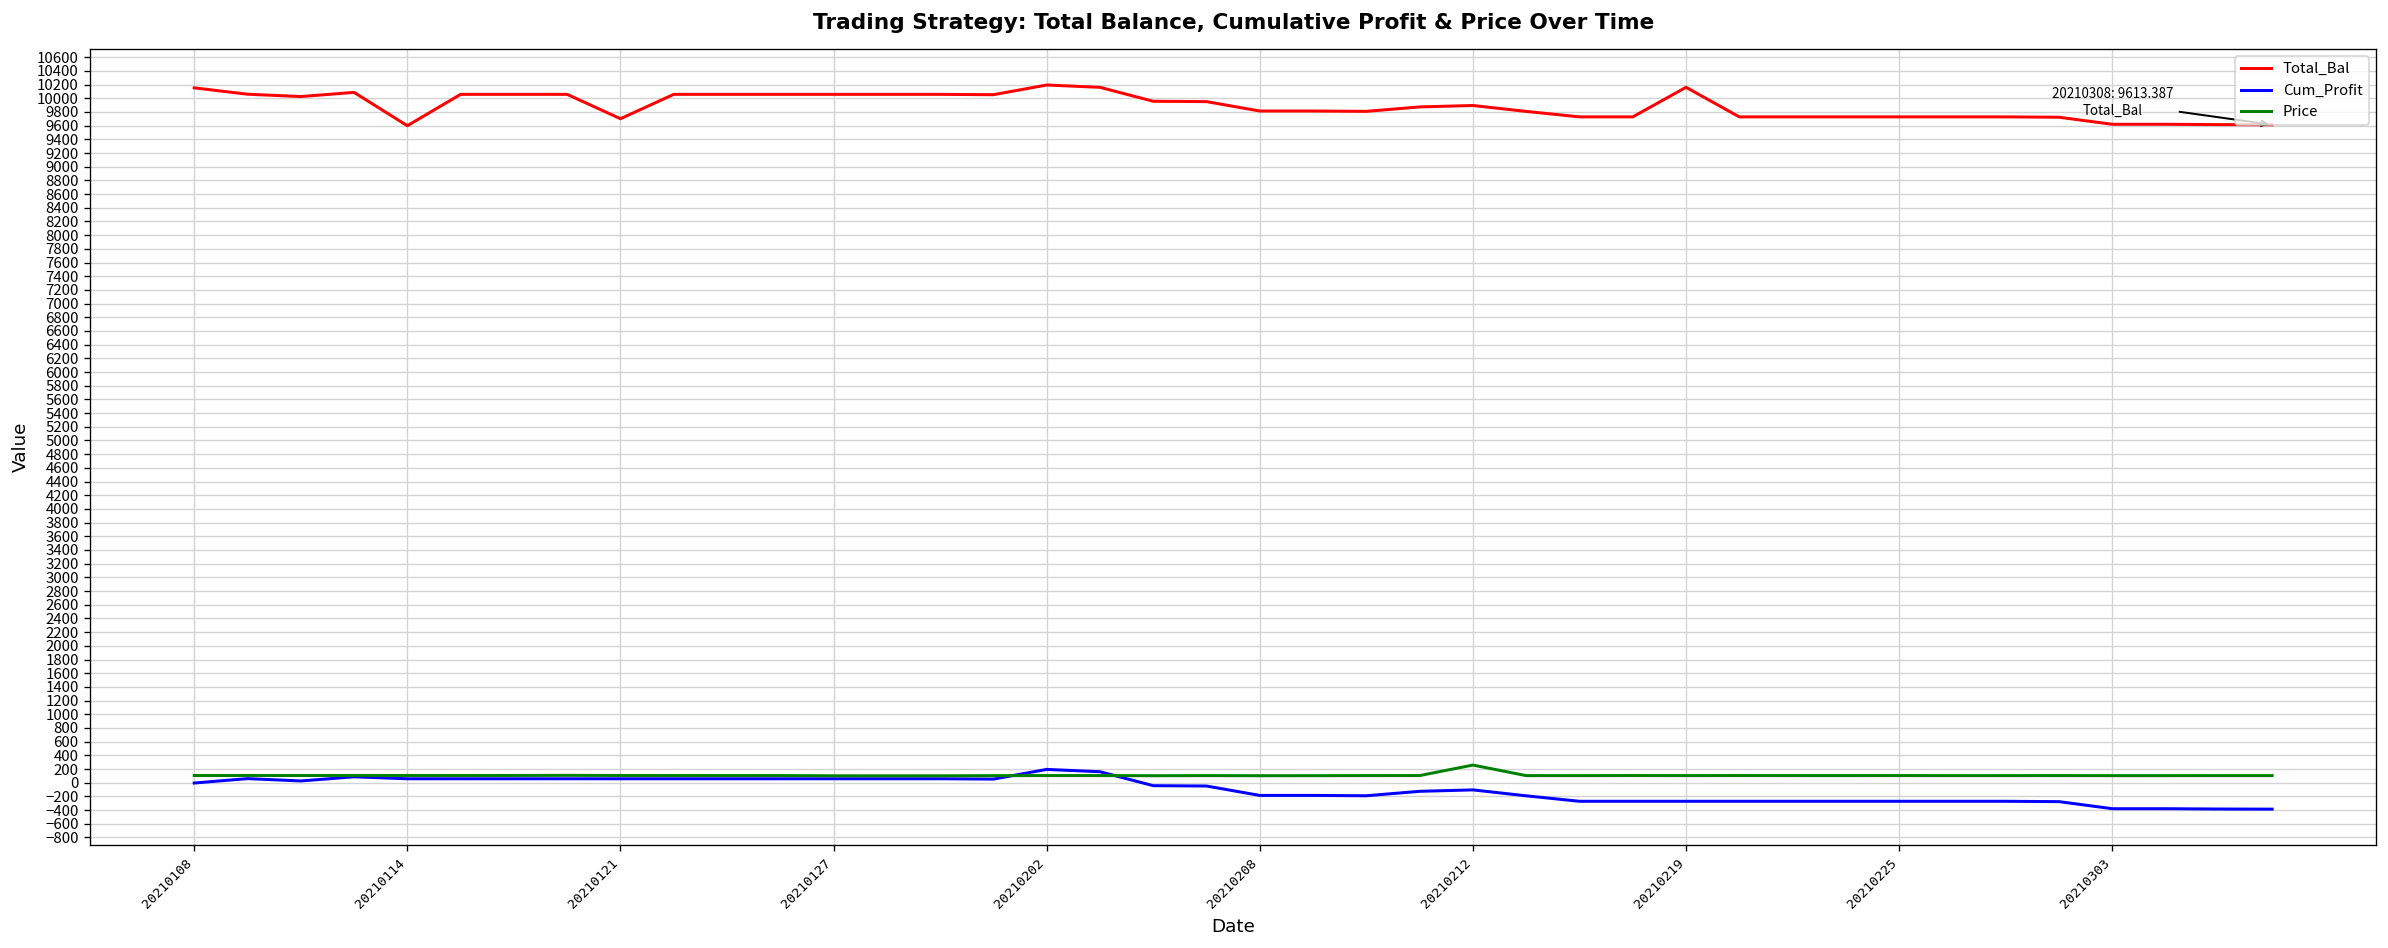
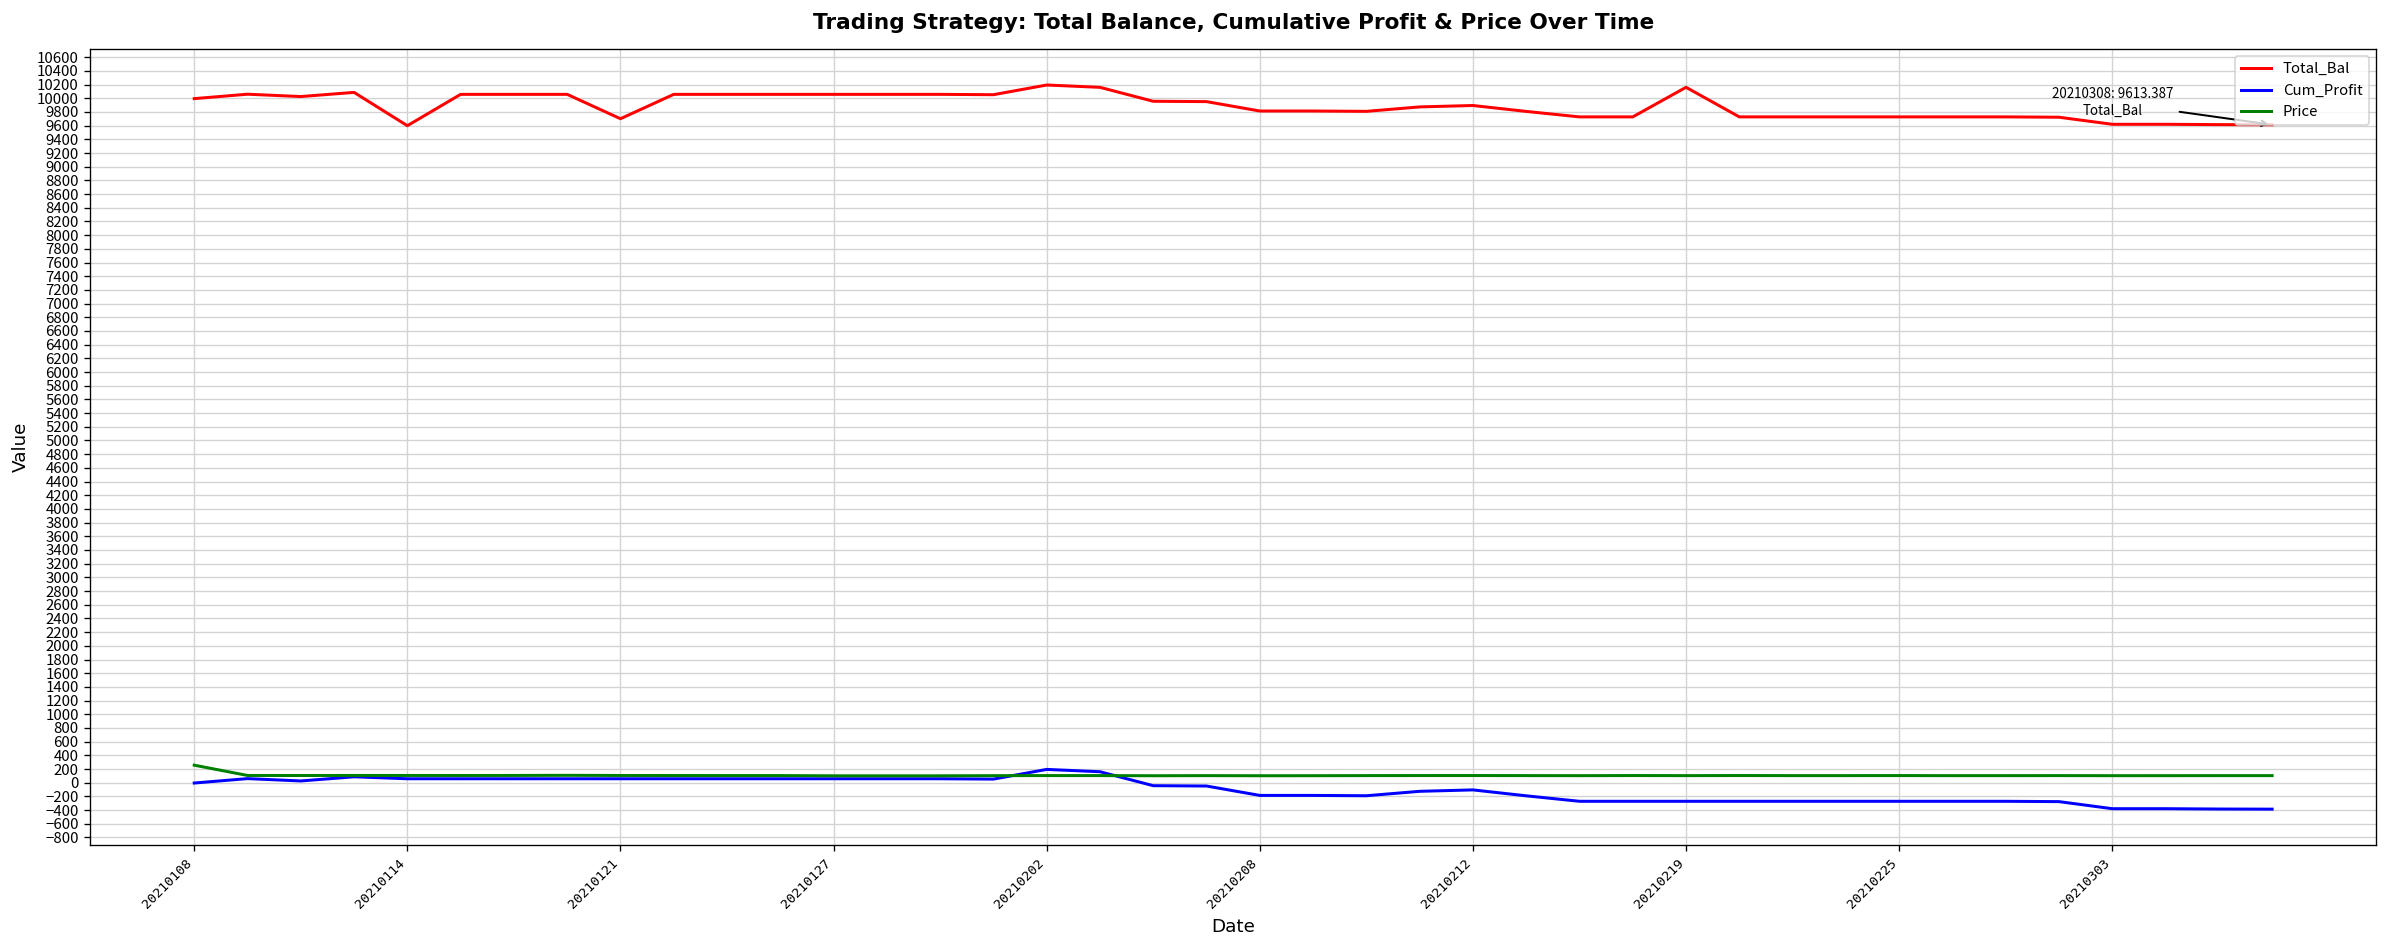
  {
    "Total_Bal": {
-     "20210108": 10200,
+     "20210108": 10000,
      "20210114": 9600,
      "20210121": 9700,
      "20210127": 10100,
      "20210202": 10200,
      "20210208": 9800,
      "20210212": 9900,
      "20210219": 10200,
      "20210225": 9700
    },
    "Cum_Profit": {
      "20210108": 0,
      "20210114": 100,
      "20210121": 100,
      "20210202": 200,
      "20210208": -200,
      "20210212": -100,
      "20210219": -300,
      "20210225": -300,
      "20210303": -400
    },
    "Price": {
-     "20210108": 100,
+     "20210108": 300,
      "20210114": 100,
      "20210121": 100,
      "20210202": 100,
      "20210208": 100,
-     "20210212": 300,
+     "20210212": 100,
      "20210219": 100,
      "20210225": 100,
      "20210303": 100
    }
  }
